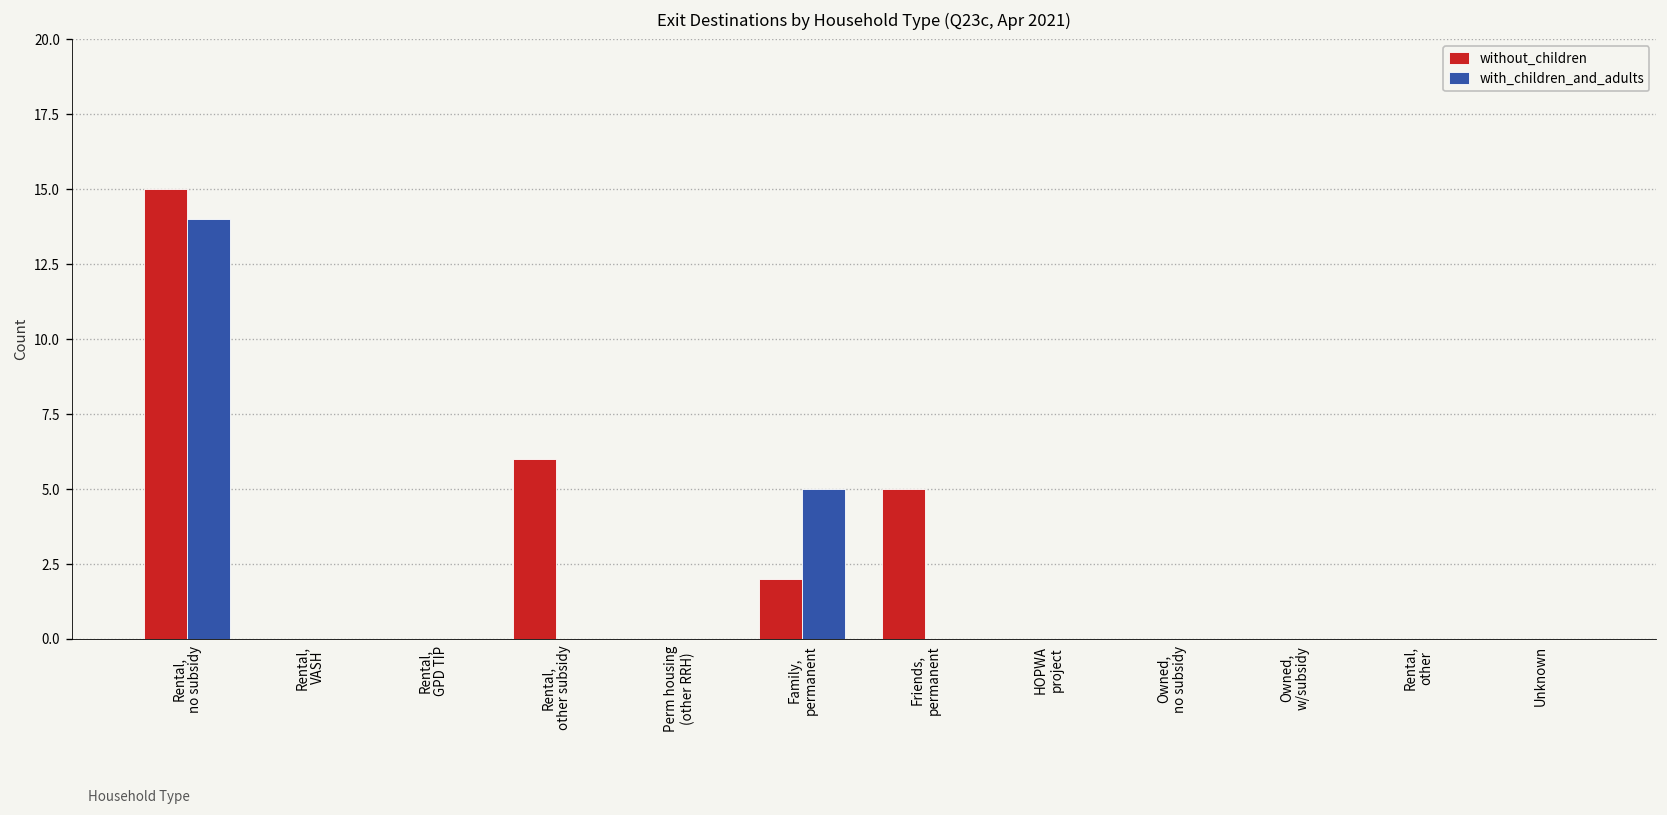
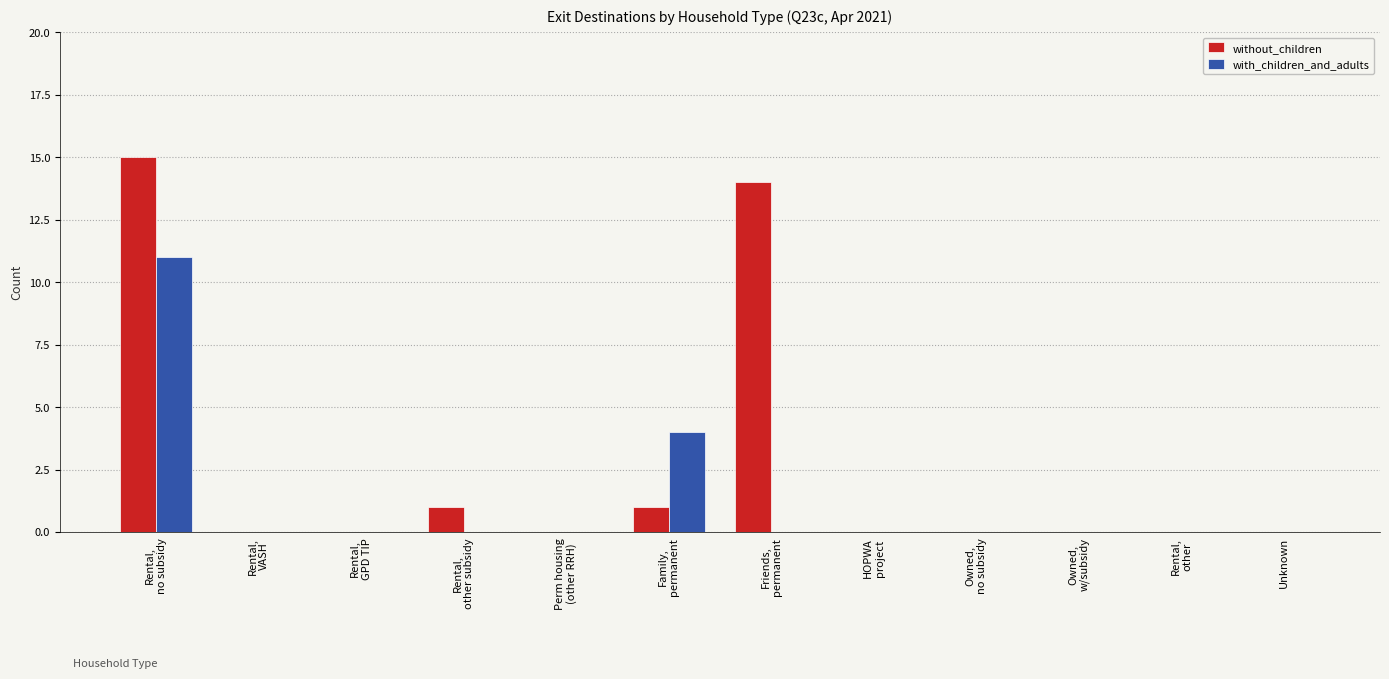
  {
    "without_children": {
      "Rental, no subsidy": 15,
      "Rental, VASH": 0,
      "Rental, GPD TIP": 0,
-     "Rental, other subsidy": 6,
+     "Rental, other subsidy": 1,
      "Perm housing (other RRH)": 0,
-     "Family, permanent": 2,
-     "Friends, permanent": 5,
+     "Family, permanent": 1,
+     "Friends, permanent": 14,
      "HOPWA project": 0,
      "Owned, no subsidy": 0,
      "Owned, w/subsidy": 0,
      "Rental, other": 0,
      "Unknown": 0
    },
    "with_children_and_adults": {
-     "Rental, no subsidy": 14,
+     "Rental, no subsidy": 11,
      "Rental, VASH": 0,
      "Rental, GPD TIP": 0,
      "Rental, other subsidy": 0,
      "Perm housing (other RRH)": 0,
-     "Family, permanent": 5,
+     "Family, permanent": 4,
      "Friends, permanent": 0,
      "HOPWA project": 0,
      "Owned, no subsidy": 0,
      "Owned, w/subsidy": 0,
      "Rental, other": 0,
      "Unknown": 0
    }
  }
